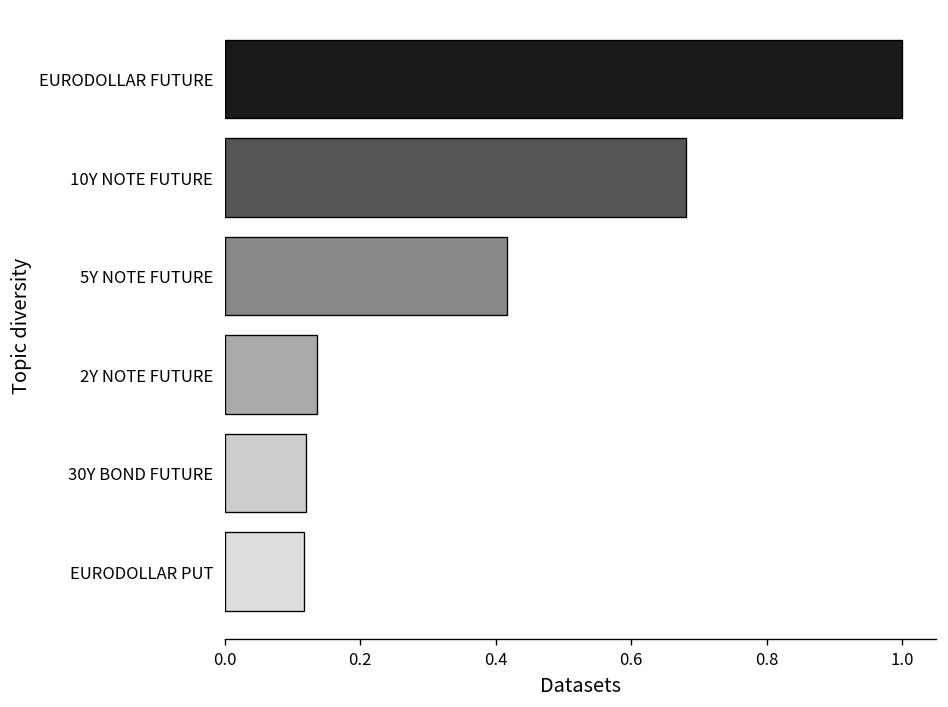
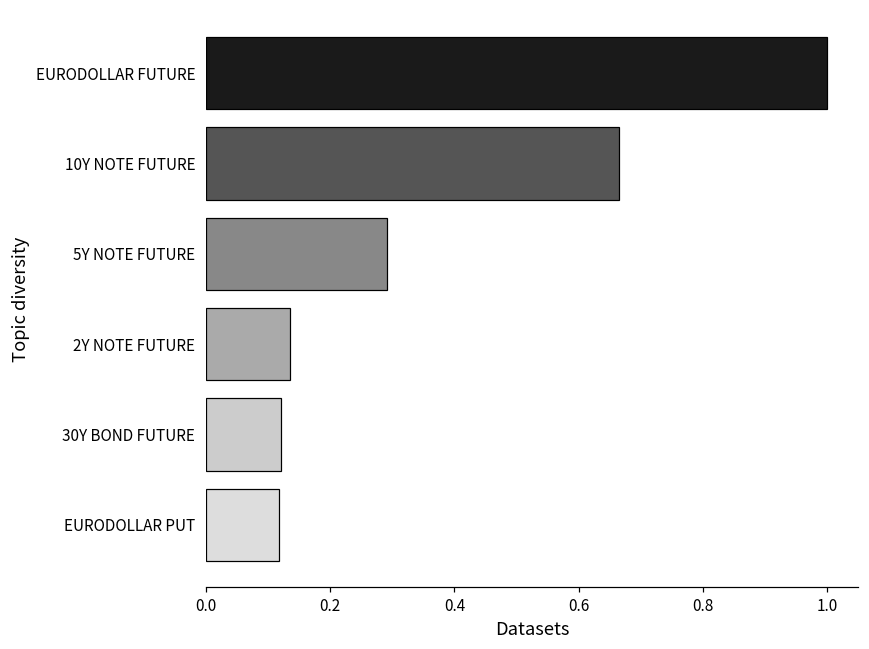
  {
    "EURODOLLAR FUTURE": 1.00,
-   "10Y NOTE FUTURE": 0.68,
-   "5Y NOTE FUTURE": 0.42,
+   "10Y NOTE FUTURE": 0.67,
+   "5Y NOTE FUTURE": 0.29,
    "2Y NOTE FUTURE": 0.14,
    "30Y BOND FUTURE": 0.12,
    "EURODOLLAR PUT": 0.12
  }
